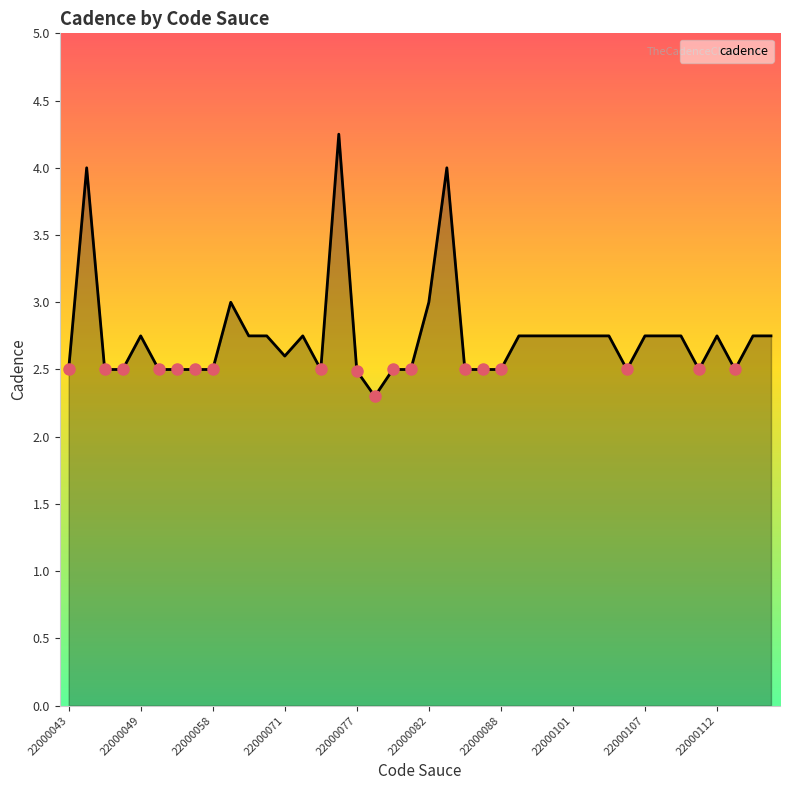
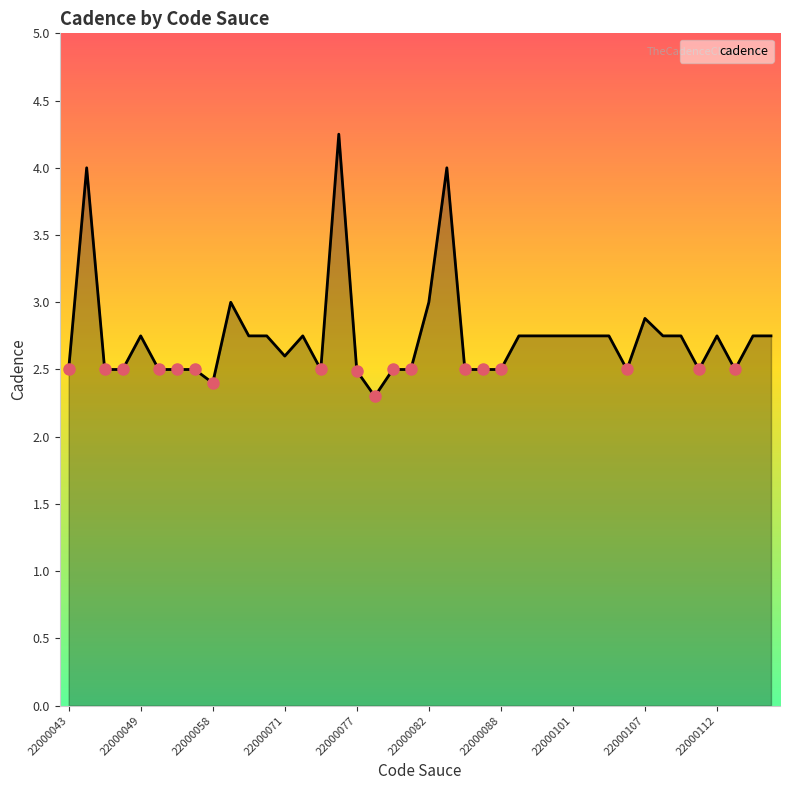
  {
    "cadence": {
      "22000049": 2.75,
-     "22000058": 2.5,
+     "22000058": 2.4,
      "22000071": 2.60,
      "22000082": 3.00,
      "22000101": 2.75,
-     "22000107": 2.75,
+     "22000107": 2.88,
      "22000112": 2.75
    }
  }
